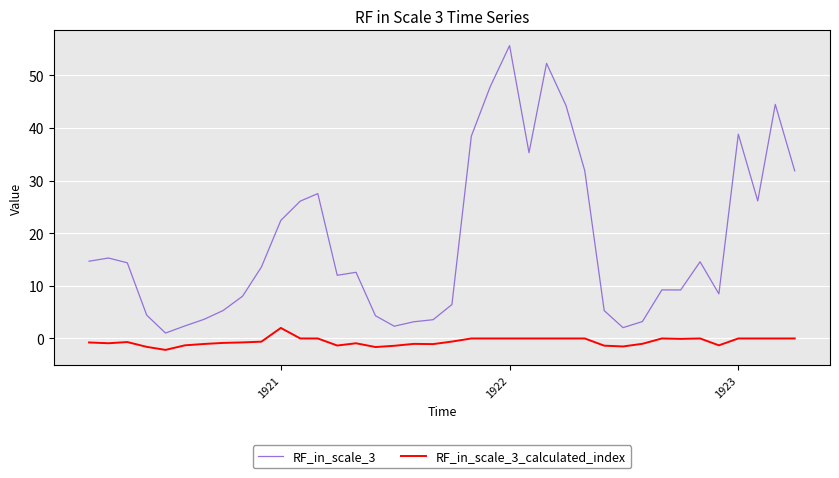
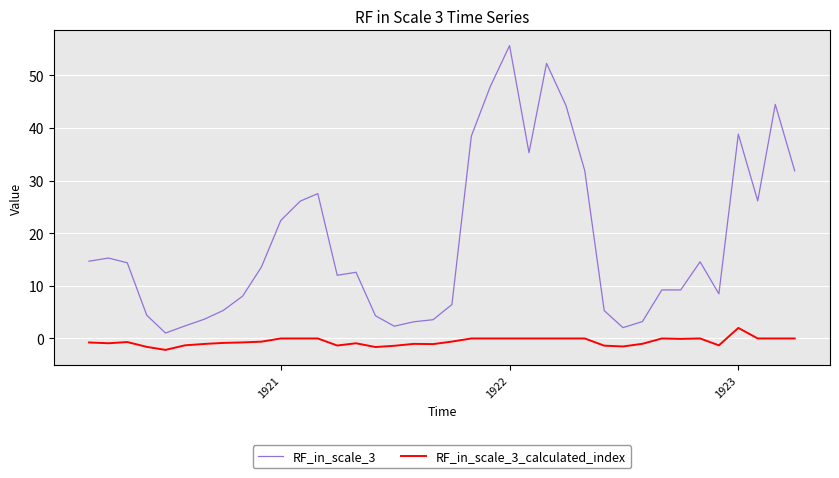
  {
    "RF_in_scale_3": {
      "1921": 22,
      "1922": 56,
      "1923": 39
    },
    "RF_in_scale_3_calculated_index": {
-     "1921": 2,
+     "1921": 0,
      "1922": 0,
-     "1923": 0
+     "1923": 2
    }
  }
